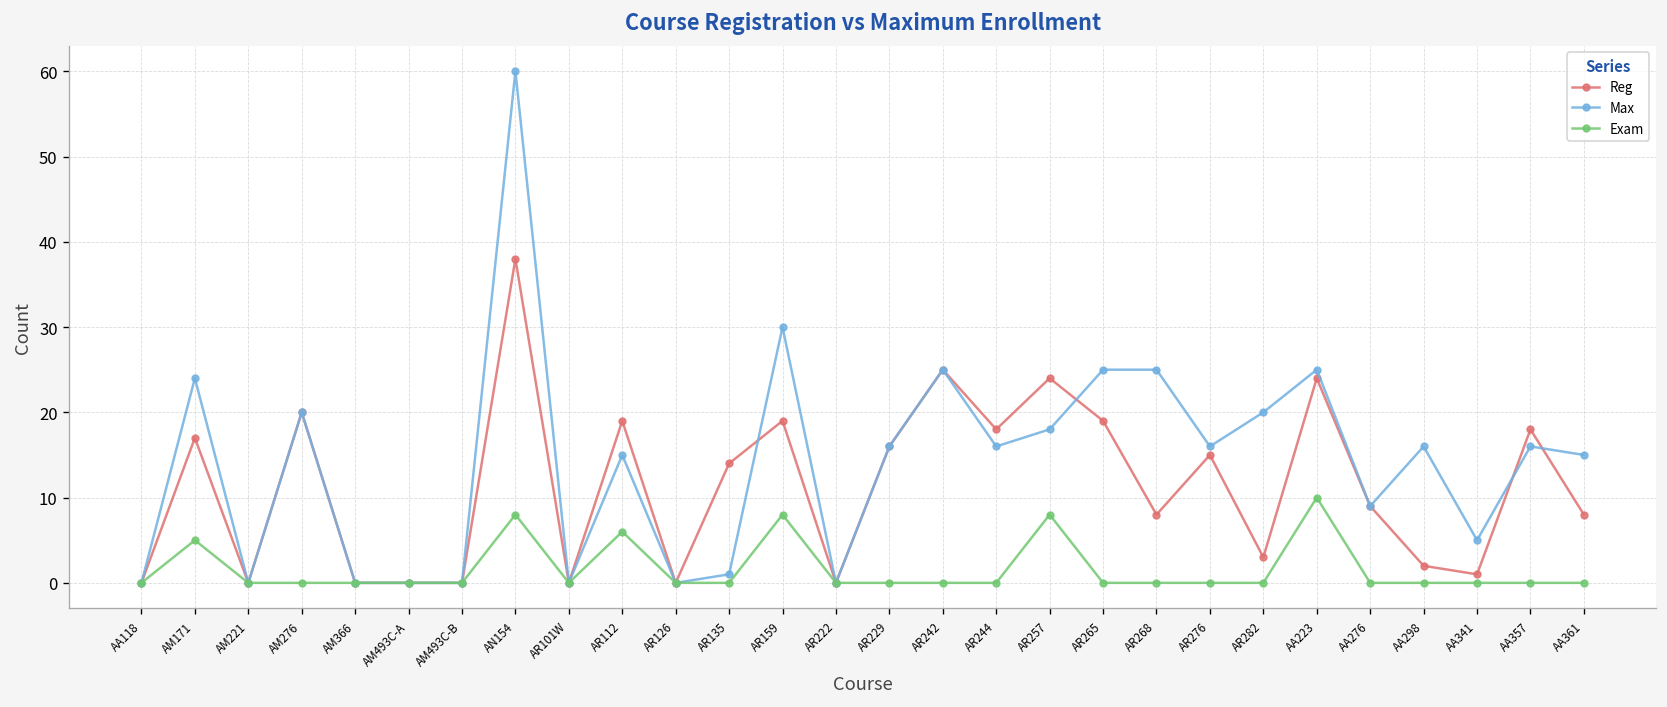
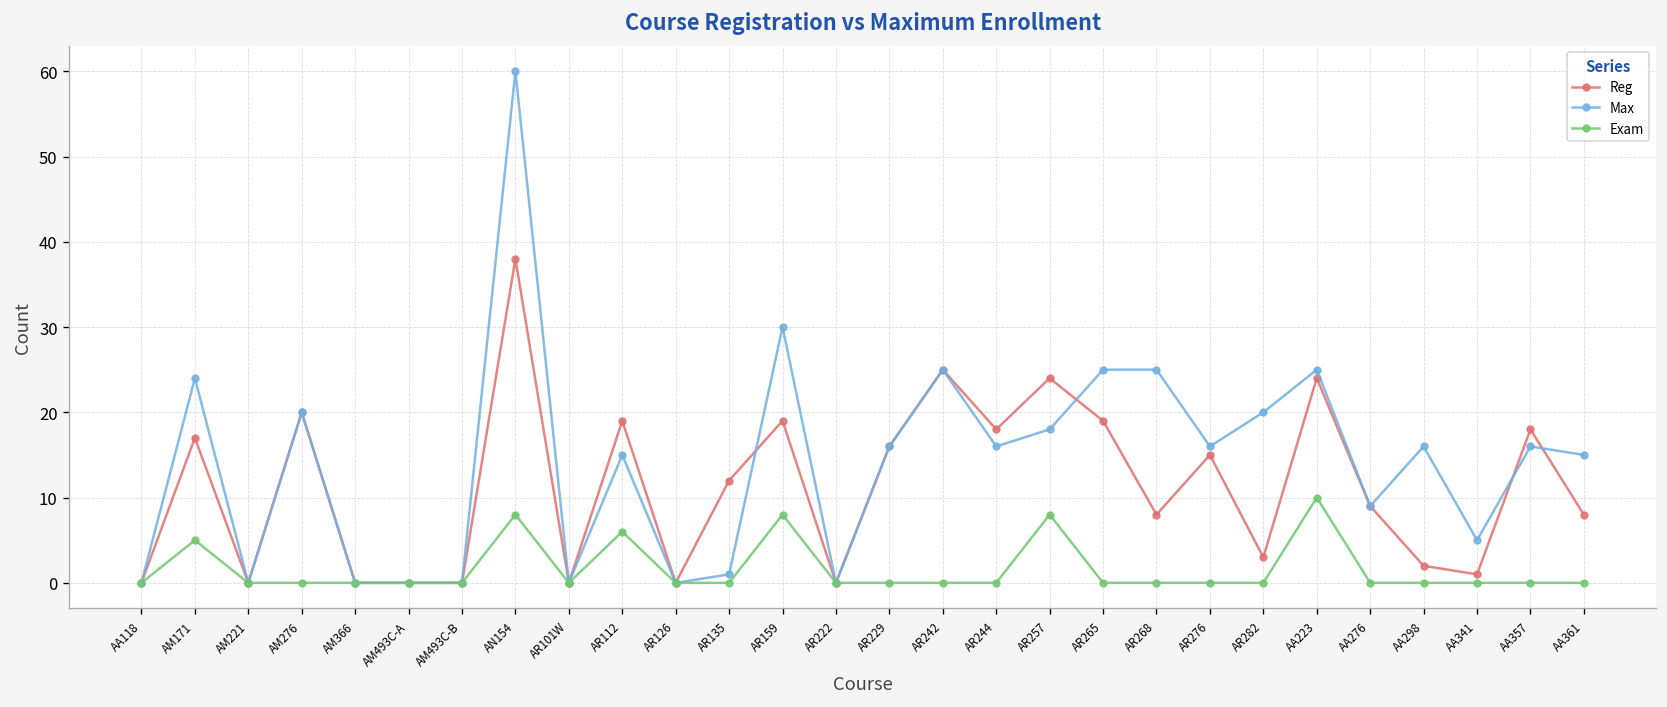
  {
    "Reg": {
      "AM171": 17,
      "AN154": 38,
      "AR112": 19,
-     "AR135": 14,
+     "AR135": 12,
      "AR159": 19,
      "AR244": 18,
      "AR257": 24,
      "AR265": 19,
      "AR268": 8,
      "AR276": 15,
      "AR282": 3,
      "AA223": 24,
      "AA298": 2,
      "AA341": 1,
      "AA357": 18,
      "AA361": 8
    },
    "Max": {
      "AM171": 24,
      "AN154": 60,
      "AR112": 15,
      "AR135": 1,
      "AR159": 30,
      "AR244": 16,
      "AR257": 18,
      "AR265": 25,
      "AR268": 25,
      "AR276": 16,
      "AR282": 20,
      "AA223": 25,
      "AA298": 16,
      "AA341": 5,
      "AA357": 16,
      "AA361": 15
    },
    "Exam": {
      "AM171": 5,
      "AM276": 0,
      "AN154": 8,
      "AR112": 6,
      "AR135": 0,
      "AR159": 8,
      "AR229": 0,
      "AR242": 0,
      "AR244": 0,
      "AR257": 8,
      "AR265": 0,
      "AR268": 0,
      "AR276": 0,
      "AR282": 0,
      "AA223": 10,
      "AA276": 0,
      "AA298": 0,
      "AA341": 0,
      "AA357": 0,
      "AA361": 0
    }
  }
